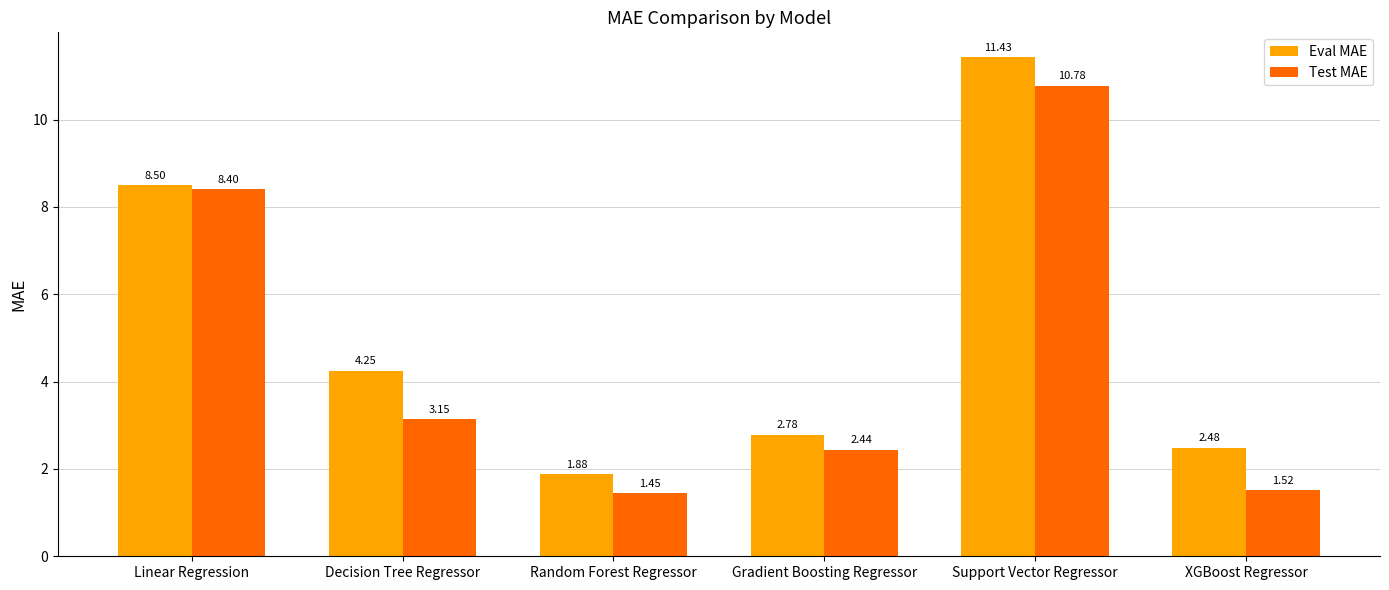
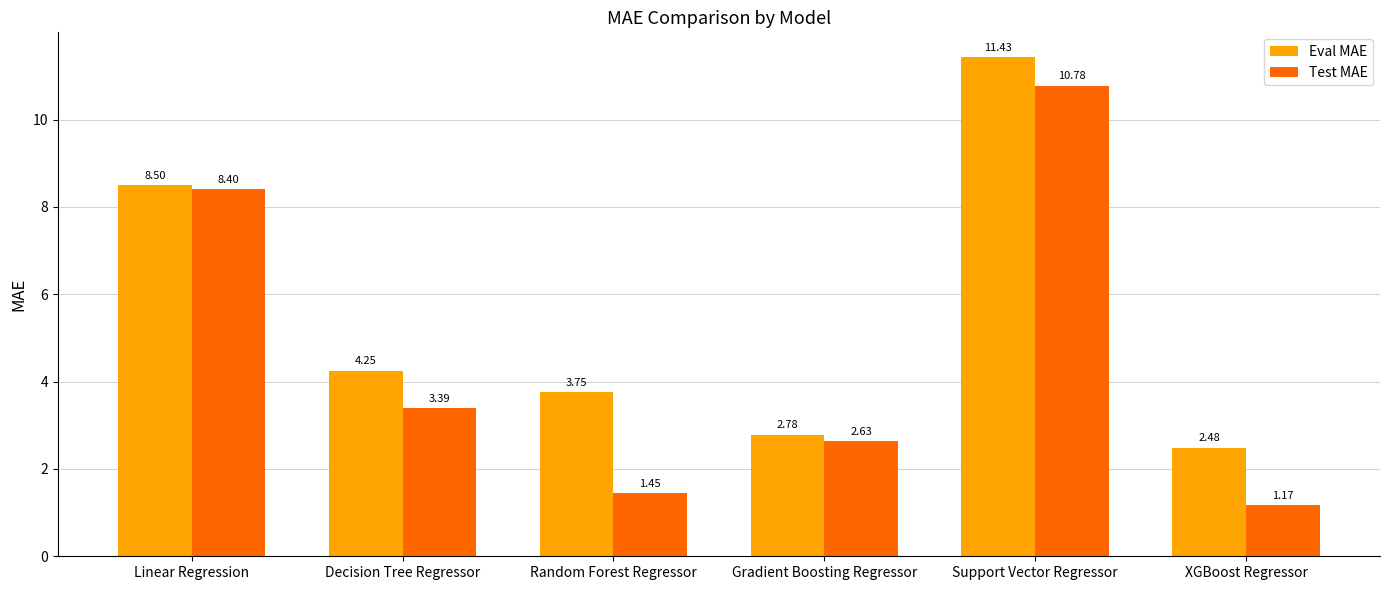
  {
    "Eval MAE": {
      "Linear Regression": 8.50,
      "Decision Tree Regressor": 4.25,
-     "Random Forest Regressor": 1.88,
+     "Random Forest Regressor": 3.75,
      "Gradient Boosting Regressor": 2.78,
      "Support Vector Regressor": 11.43,
      "XGBoost Regressor": 2.48
    },
    "Test MAE": {
      "Linear Regression": 8.40,
-     "Decision Tree Regressor": 3.15,
+     "Decision Tree Regressor": 3.39,
      "Random Forest Regressor": 1.45,
-     "Gradient Boosting Regressor": 2.44,
+     "Gradient Boosting Regressor": 2.63,
      "Support Vector Regressor": 10.78,
-     "XGBoost Regressor": 1.52
+     "XGBoost Regressor": 1.17
    }
  }
